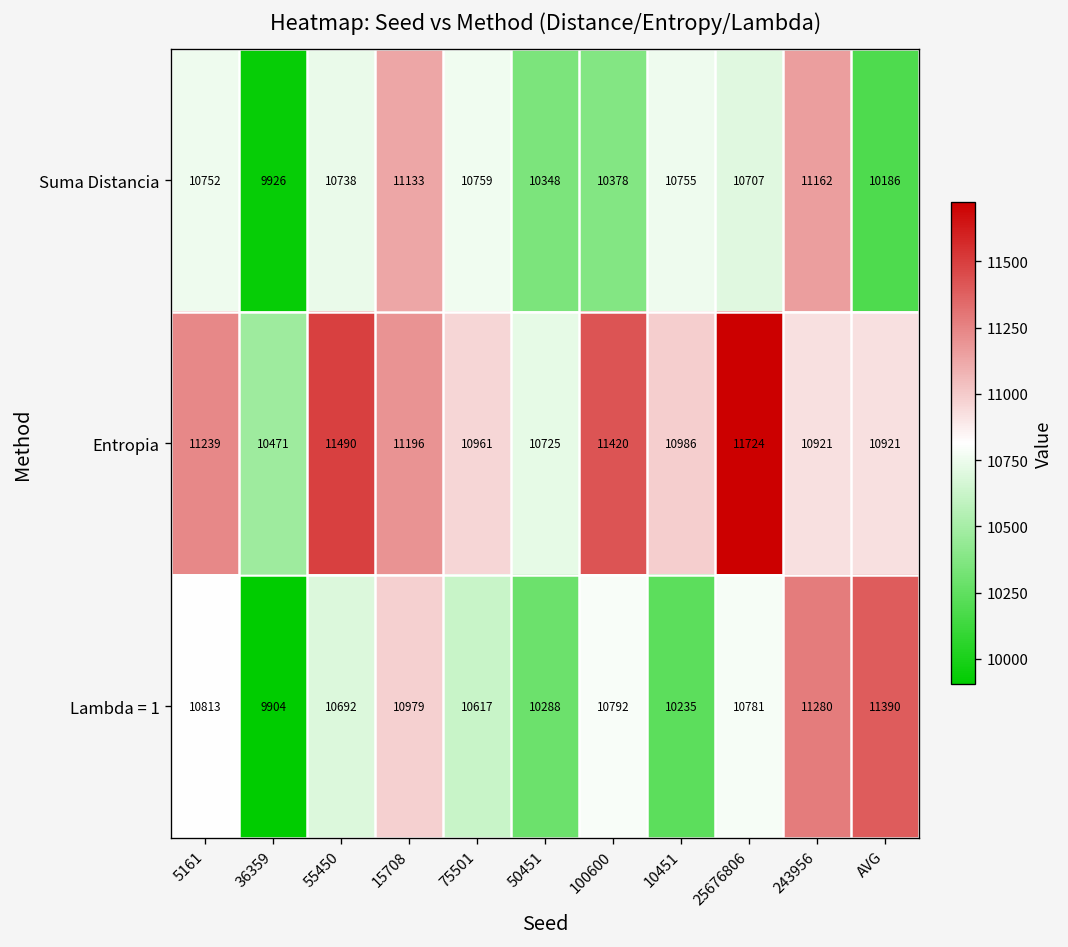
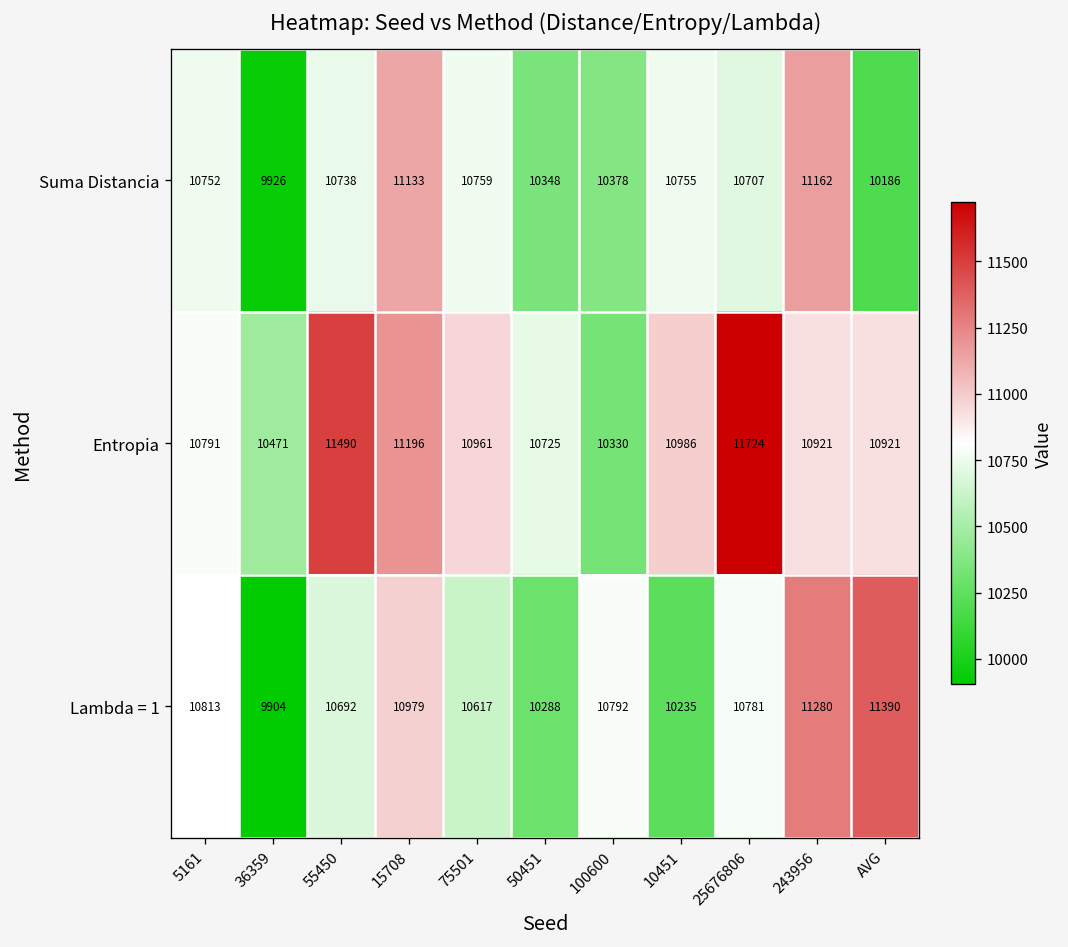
  {
    "Suma Distancia": {
      "5161": 10752,
      "36359": 9926,
      "55450": 10738,
      "15708": 11133,
      "75501": 10759,
      "50451": 10348,
      "100600": 10378,
      "10451": 10755,
      "25676806": 10707,
      "243956": 11162,
      "AVG": 10186
    },
    "Entropia": {
-     "5161": 11239,
+     "5161": 10791,
      "36359": 10471,
      "55450": 11490,
      "15708": 11196,
      "75501": 10961,
      "50451": 10725,
-     "100600": 11420,
+     "100600": 10330,
      "10451": 10986,
      "25676806": 11724,
      "243956": 10921,
      "AVG": 10921
    },
    "Lambda = 1": {
      "5161": 10813,
      "36359": 9904,
      "55450": 10692,
      "15708": 10979,
      "75501": 10617,
      "50451": 10288,
      "100600": 10792,
      "10451": 10235,
      "25676806": 10781,
      "243956": 11280,
      "AVG": 11390
    }
  }
